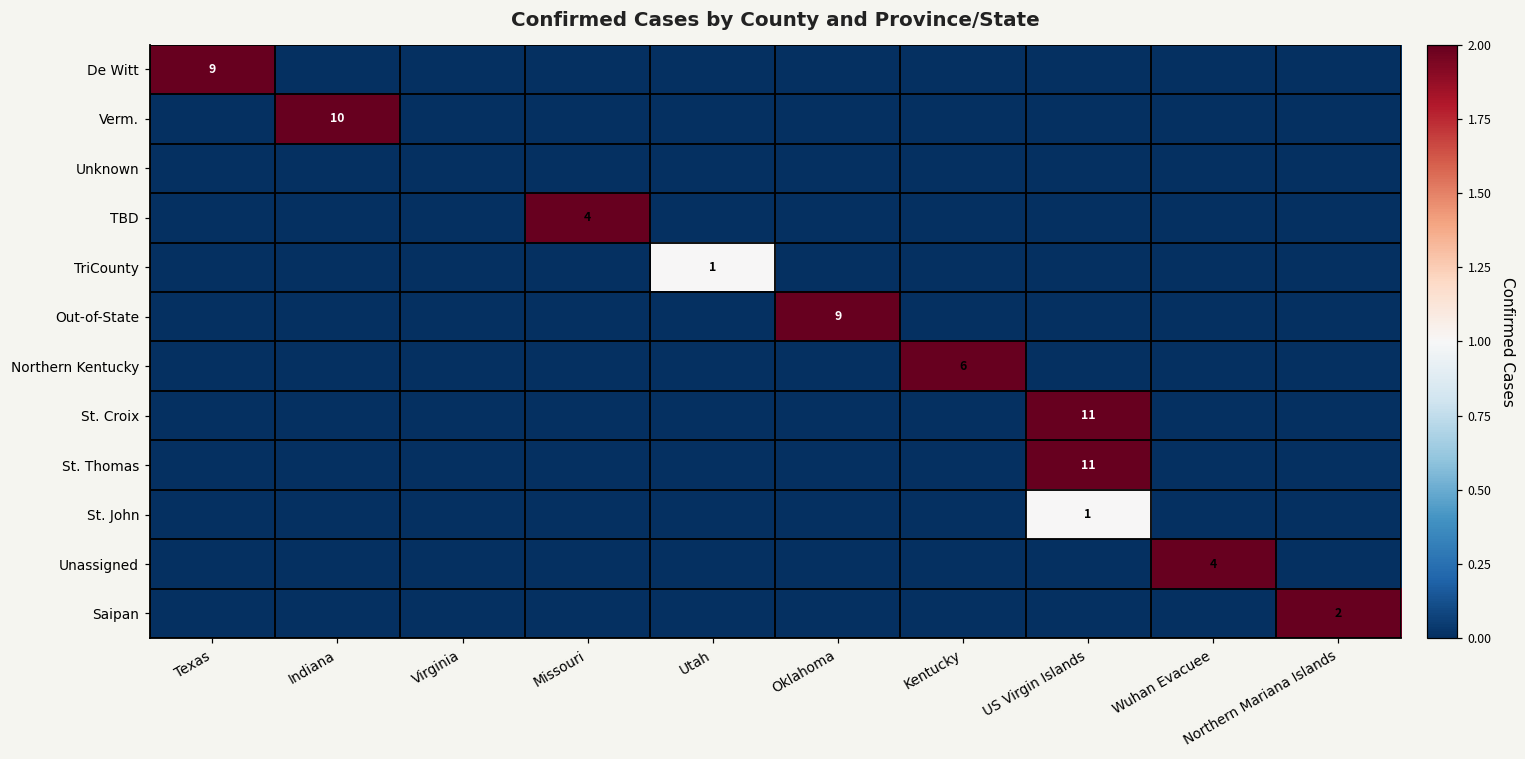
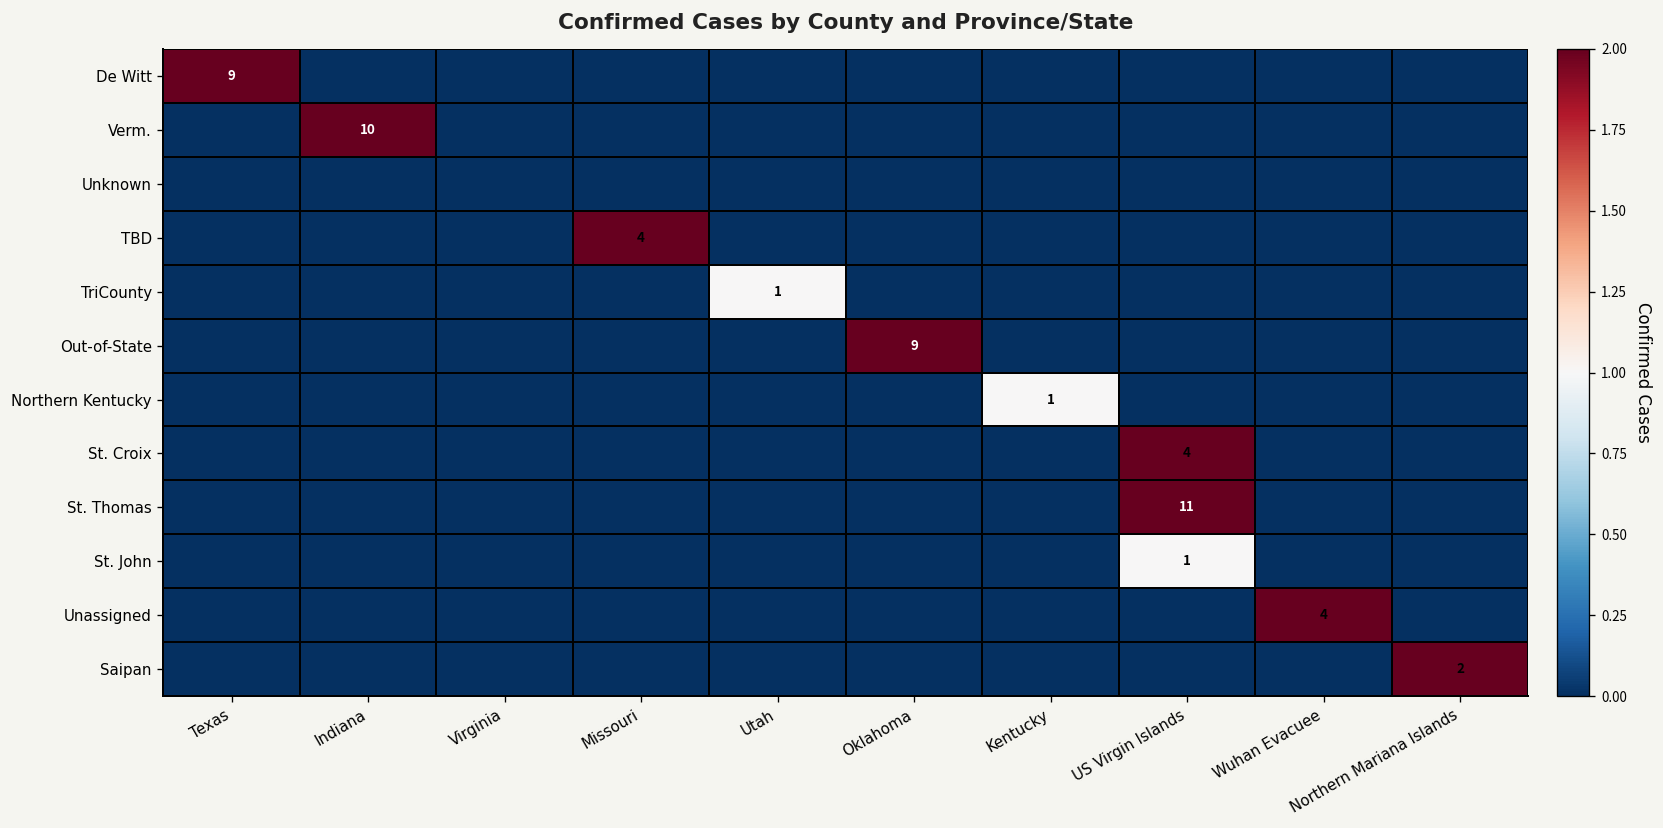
  {
    "De Witt": {
      "Texas": 9
    },
    "Verm.": {
      "Indiana": 10
    },
    "TBD": {
      "Missouri": 4
    },
    "TriCounty": {
      "Utah": 1
    },
    "Out-of-State": {
      "Oklahoma": 9
    },
    "Northern Kentucky": {
-     "Kentucky": 6
+     "Kentucky": 1
    },
    "St. Croix": {
-     "US Virgin Islands": 11
+     "US Virgin Islands": 4
    },
    "St. Thomas": {
      "US Virgin Islands": 11
    },
    "St. John": {
      "US Virgin Islands": 1
    },
    "Unassigned": {
      "Wuhan Evacuee": 4
    },
    "Saipan": {
      "Northern Mariana Islands": 2
    }
  }
